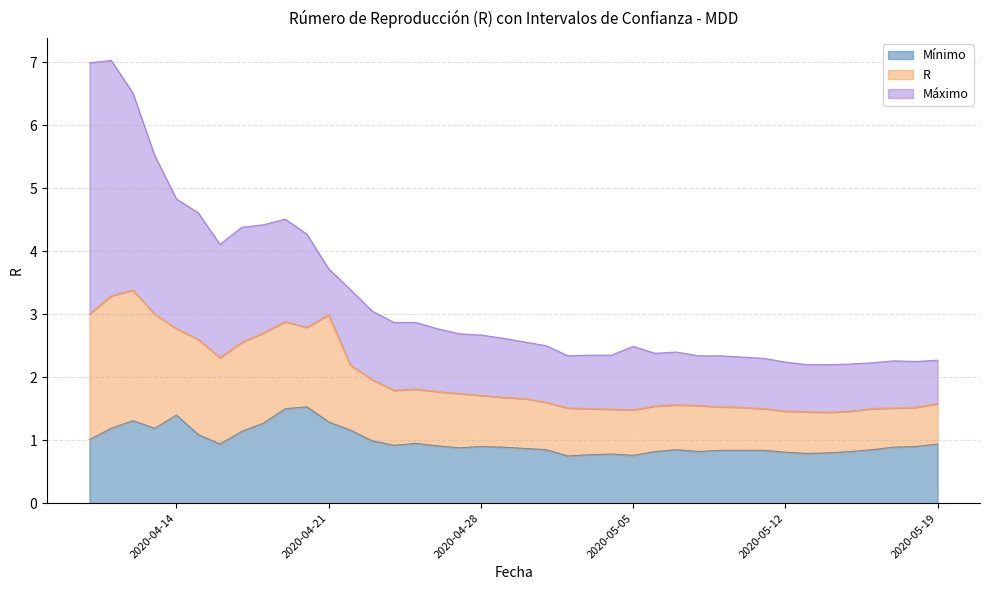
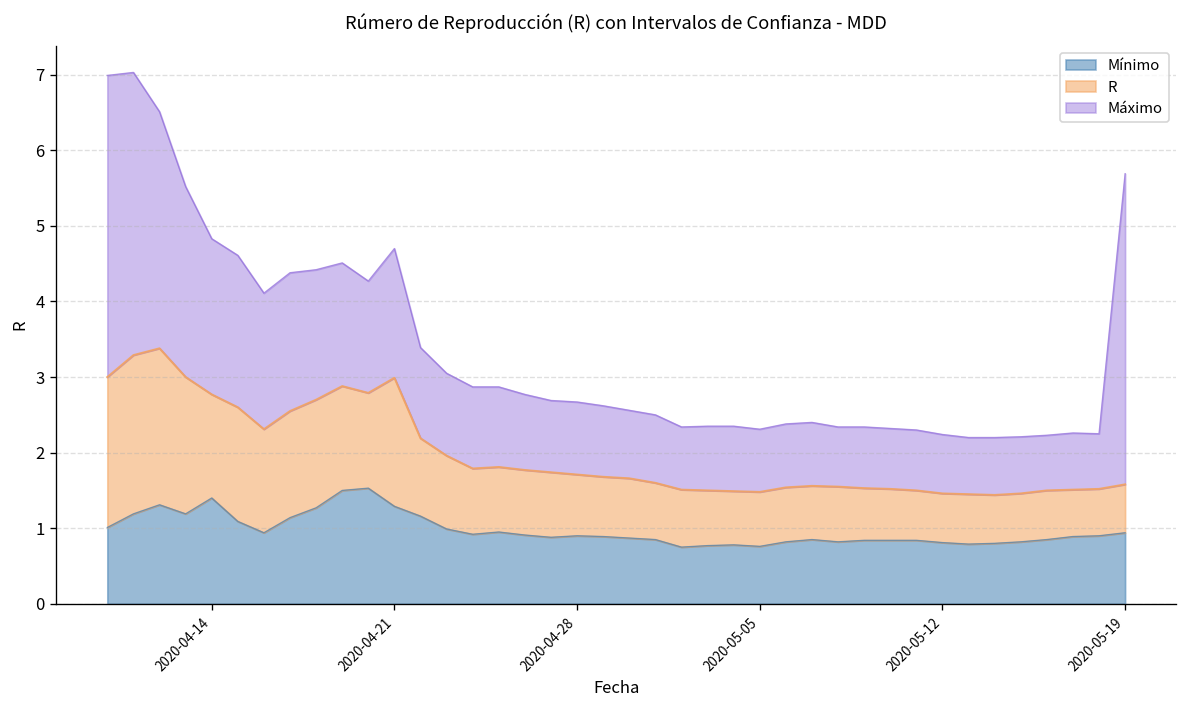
  {
    "Máximo": {
      "2020-04-14": 4.8,
-     "2020-04-21": 3.7,
+     "2020-04-21": 4.7,
      "2020-04-28": 2.7,
-     "2020-05-05": 2.5,
+     "2020-05-05": 2.3,
      "2020-05-12": 2.2,
-     "2020-05-19": 2.3
+     "2020-05-19": 5.7
    },
    "R": {
      "2020-04-14": 2.8,
      "2020-04-21": 3.0,
      "2020-04-28": 1.7,
      "2020-05-05": 1.5,
      "2020-05-12": 1.5,
      "2020-05-19": 1.6
    },
    "Mínimo": {
      "2020-04-14": 1.4,
      "2020-04-21": 1.3,
      "2020-04-28": 0.9,
      "2020-05-05": 0.8,
      "2020-05-12": 0.8,
      "2020-05-19": 0.9
    }
  }
